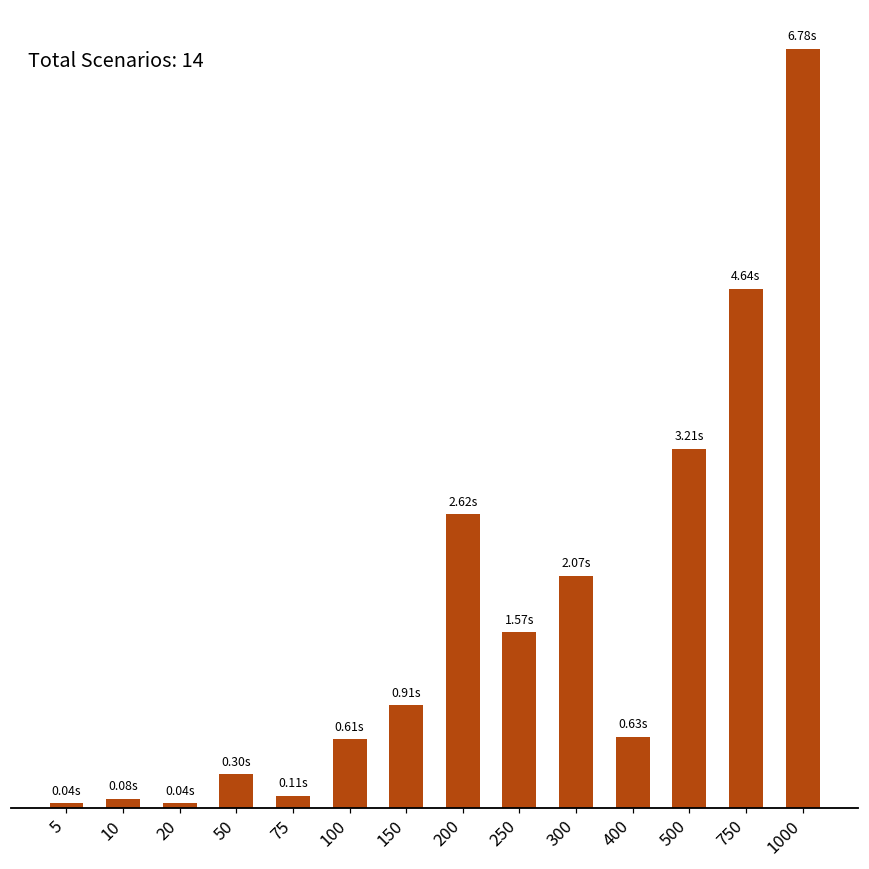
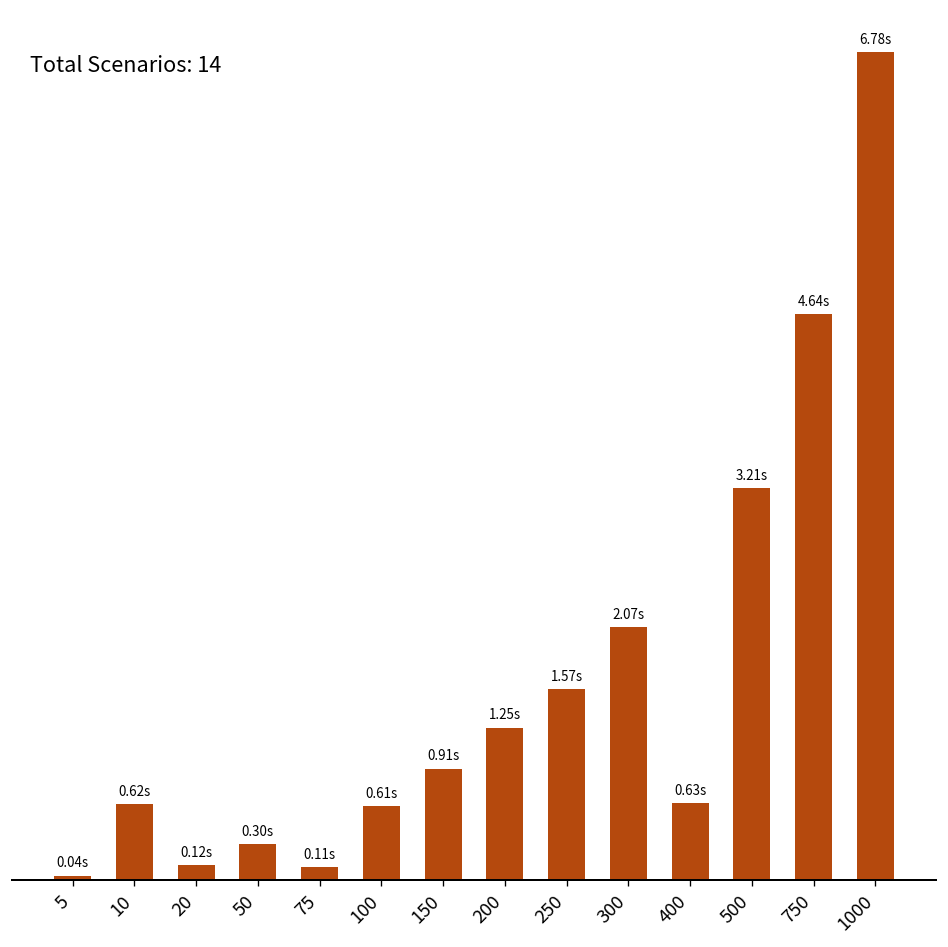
  {
    "5": "0.04s",
-   "10": "0.08s",
-   "20": "0.04s",
+   "10": "0.62s",
+   "20": "0.12s",
    "50": "0.30s",
    "75": "0.11s",
    "100": "0.61s",
    "150": "0.91s",
-   "200": "2.62s",
+   "200": "1.25s",
    "250": "1.57s",
    "300": "2.07s",
    "400": "0.63s",
    "500": "3.21s",
    "750": "4.64s",
    "1000": "6.78s"
  }
